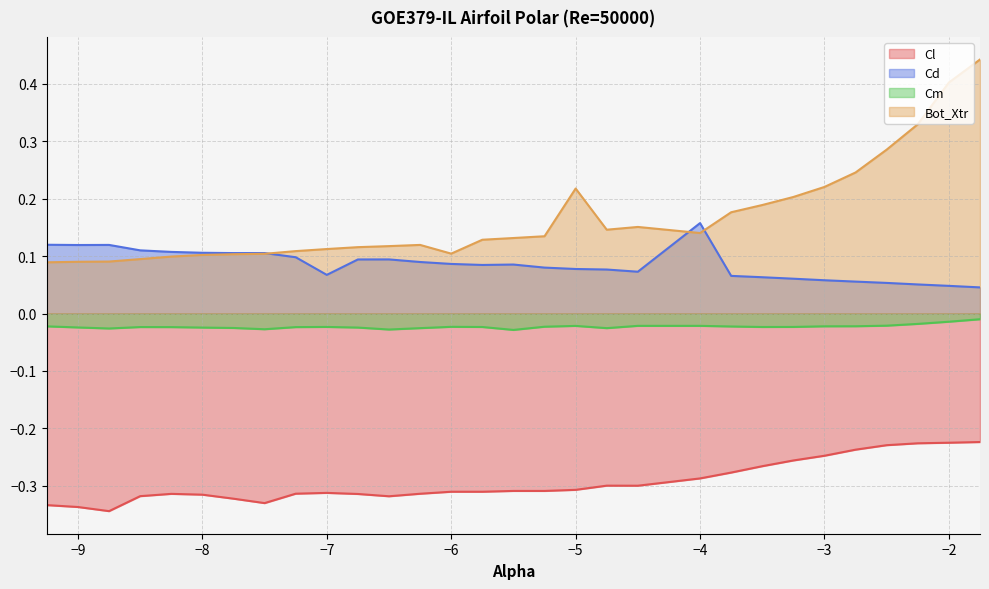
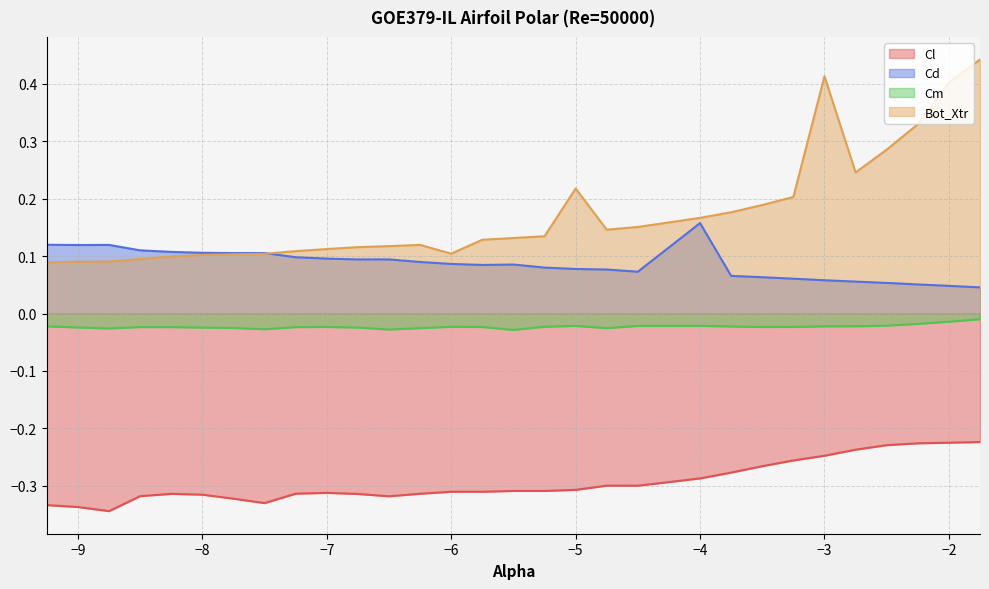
  {
    "Cd": {
      "−9": 0.12,
-     "−7": 0.07,
+     "−7": 0.10,
      "−6": 0.09,
      "−5": 0.08,
      "−4": 0.16,
      "−3": 0.06,
      "−2": 0.05
    },
    "Bot_Xtr": {
      "−9": 0.09,
      "−7": 0.11,
      "−6": 0.10,
      "−5": 0.22,
-     "−4": 0.14,
-     "−3": 0.22
+     "−4": 0.17,
+     "−3": 0.41
    }
  }
